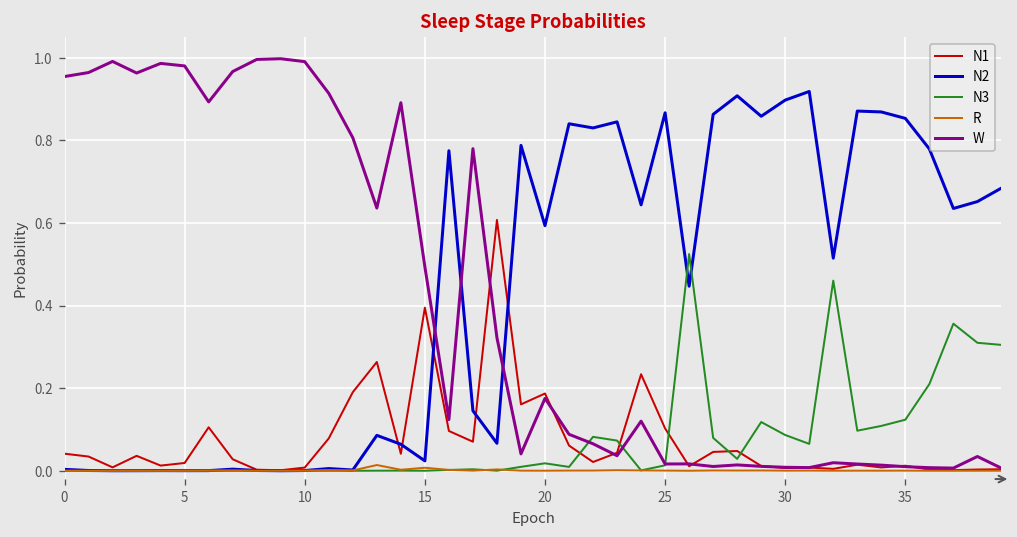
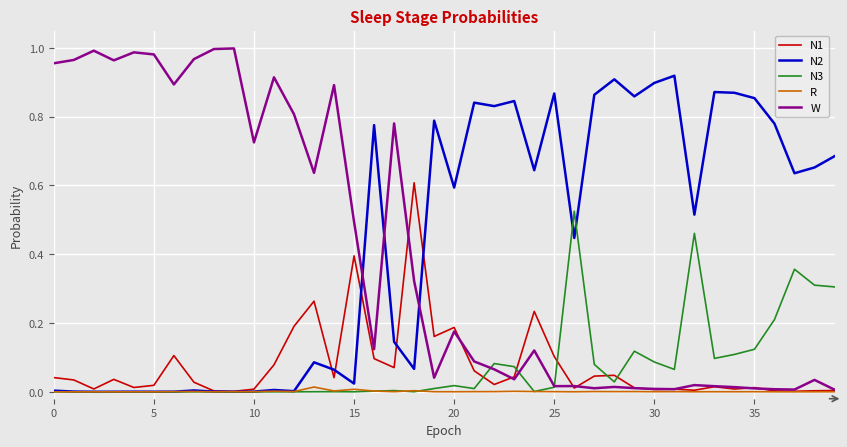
  {
    "N1": {
      "0": 0.04,
      "5": 0.02,
      "15": 0.40,
      "20": 0.19,
      "25": 0.10
    },
    "N2": {
      "15": 0.02,
      "20": 0.59,
      "25": 0.87,
      "30": 0.90,
      "35": 0.85
    },
    "N3": {
      "20": 0.02,
      "30": 0.09,
      "35": 0.12
    },
    "R": {
      "20": 0.00,
      "25": 0.00,
      "35": 0.00
    },
    "W": {
      "0": 0.95,
      "5": 0.98,
-     "10": 0.99,
+     "10": 0.73,
      "15": 0.49,
      "20": 0.18
    }
  }
